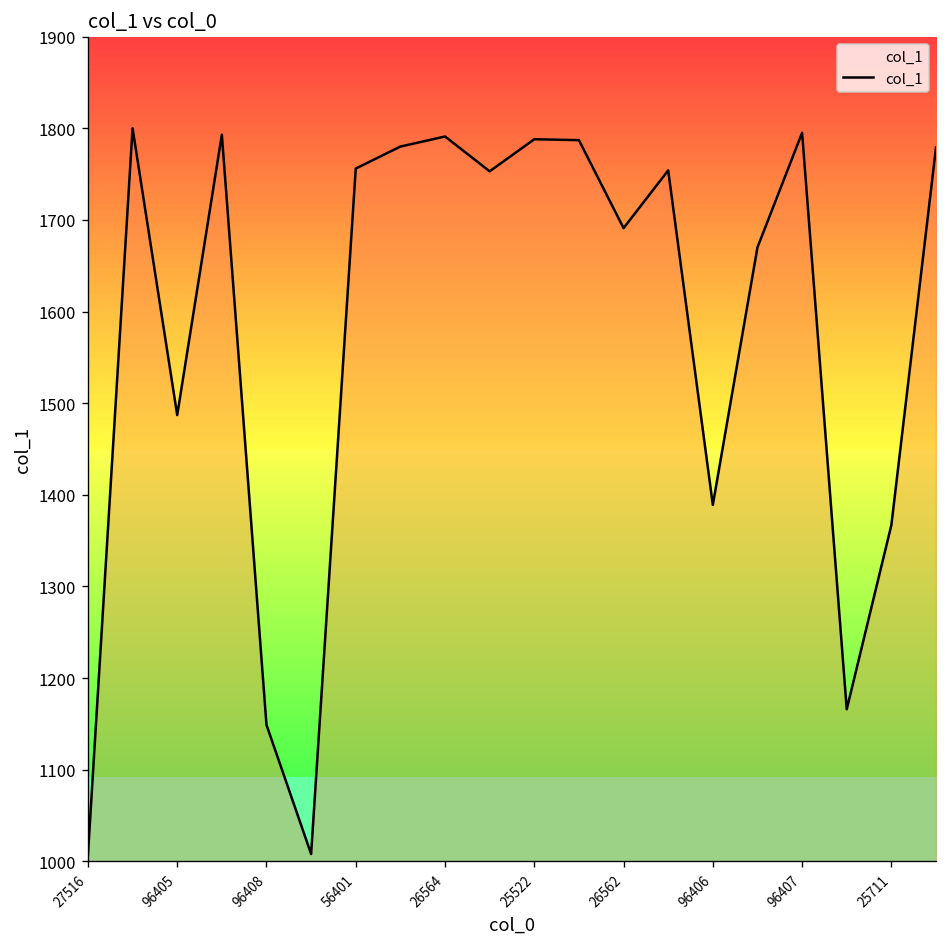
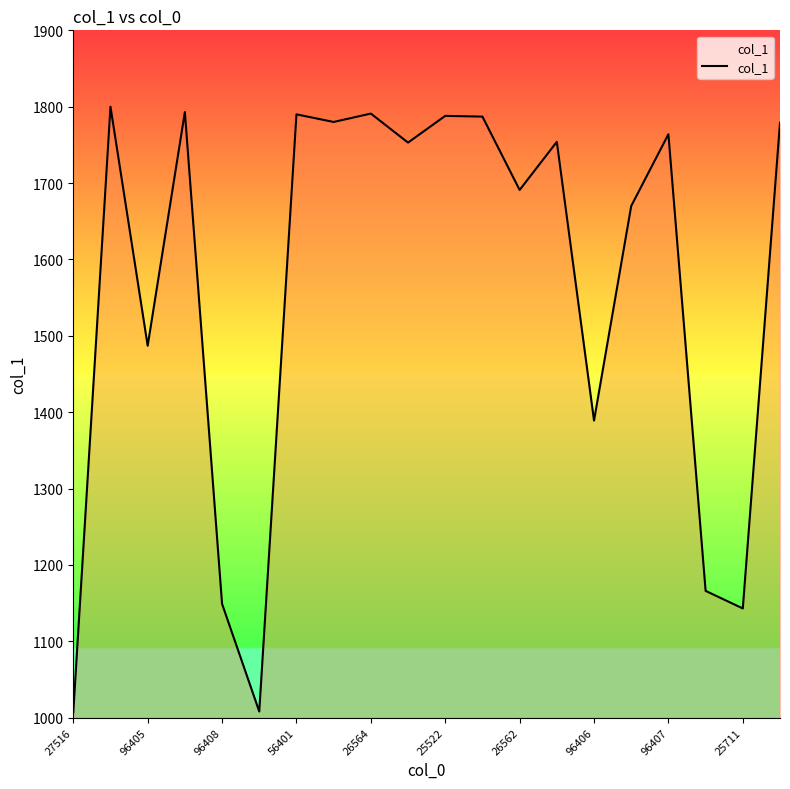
  {
    "27516": 1010,
    "96405": 1490,
    "96408": 1150,
-   "56401": 1760,
+   "56401": 1790,
    "26564": 1790,
    "25522": 1790,
    "26562": 1690,
    "96406": 1390,
-   "96407": 1800,
-   "25711": 1370
+   "96407": 1760,
+   "25711": 1140
  }
